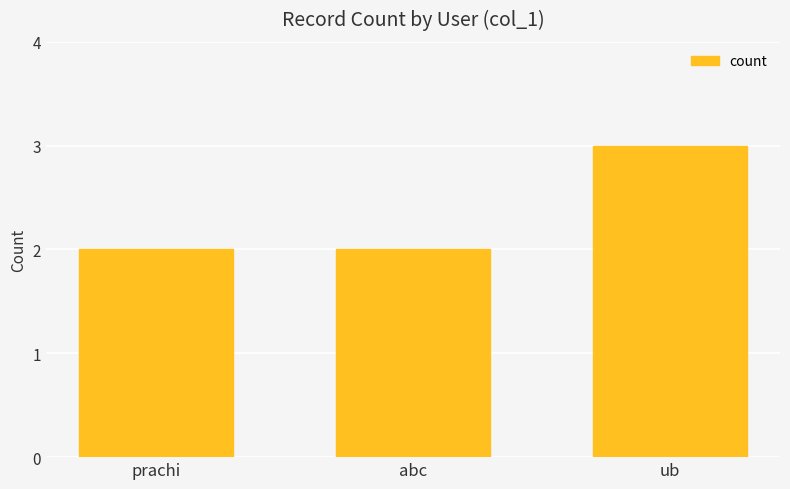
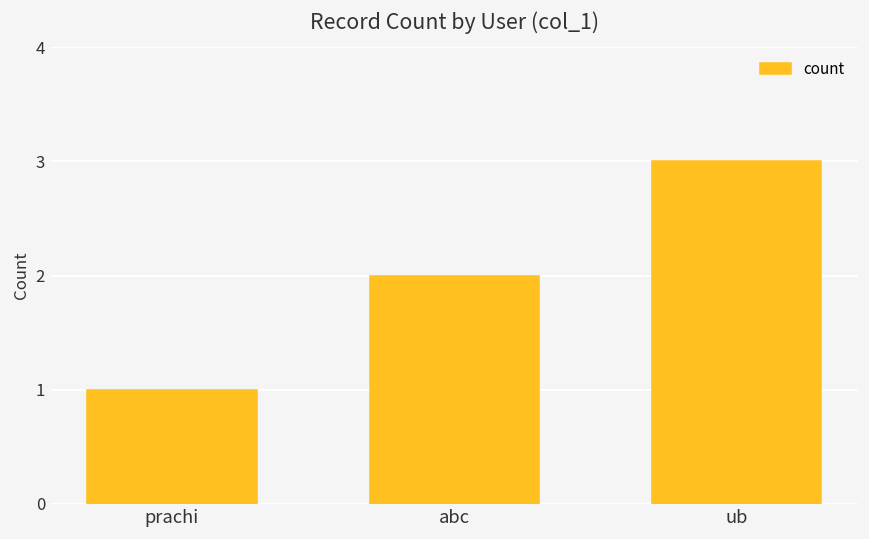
  {
-   "prachi": 2,
+   "prachi": 1,
    "abc": 2,
    "ub": 3
  }
